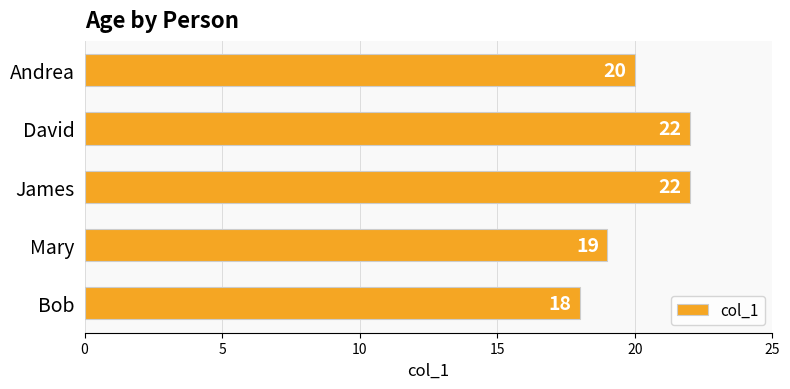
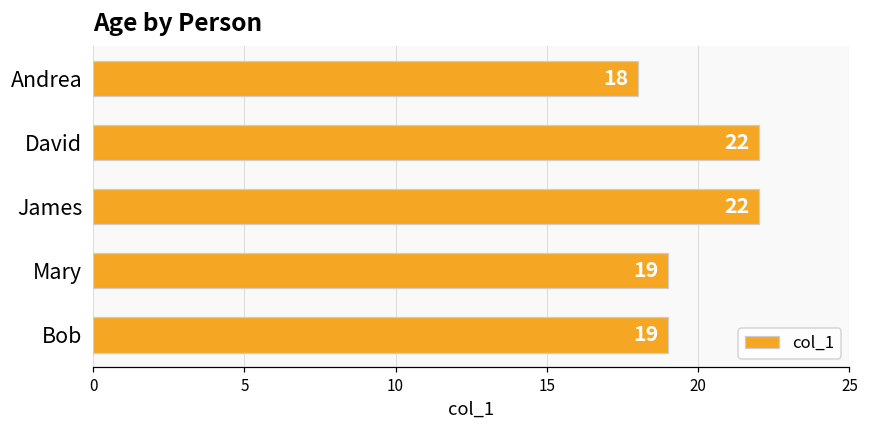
  {
-   "Andrea": 20,
+   "Andrea": 18,
    "David": 22,
    "James": 22,
    "Mary": 19,
-   "Bob": 18
+   "Bob": 19
  }
